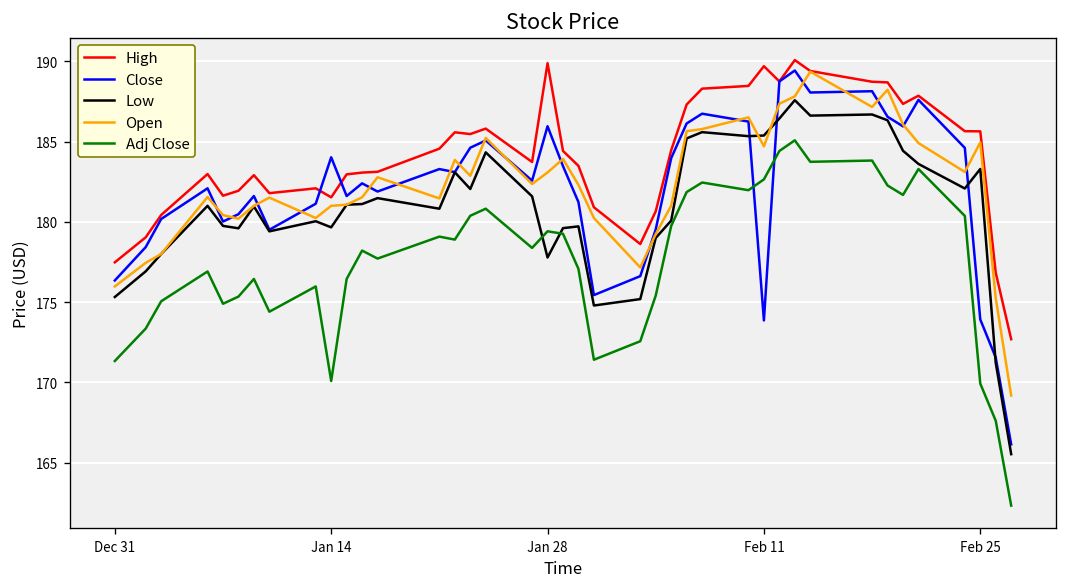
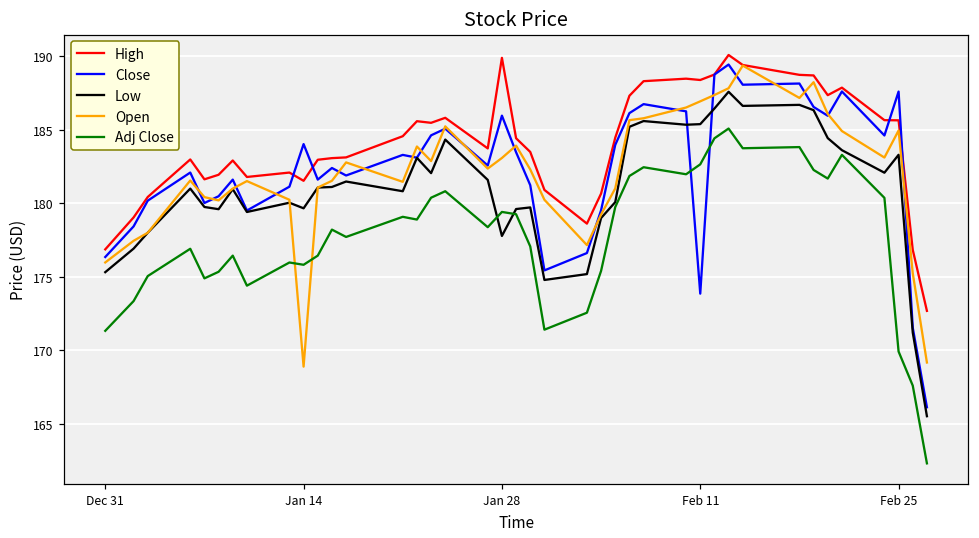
  {
    "High": {
-     "Dec 31": 177.5,
+     "Dec 31": 176.9,
      "Jan 14": 181.5,
      "Jan 28": 189.9,
-     "Feb 11": 189.7,
+     "Feb 11": 188.4,
      "Feb 25": 185.6
    },
    "Close": {
      "Dec 31": 176.4,
      "Jan 14": 184.0,
      "Jan 28": 186.0,
      "Feb 11": 173.9,
-     "Feb 25": 173.9
+     "Feb 25": 187.6
    },
    "Low": {
      "Dec 31": 175.3,
      "Jan 14": 179.7,
      "Jan 28": 177.8,
      "Feb 11": 185.4,
      "Feb 25": 183.3
    },
    "Open": {
      "Dec 31": 176.0,
-     "Jan 14": 181.0,
+     "Jan 14": 168.9,
      "Jan 28": 183.1,
-     "Feb 11": 184.7,
+     "Feb 11": 186.9,
      "Feb 25": 184.9
    },
    "Adj Close": {
      "Dec 31": 171.3,
-     "Jan 14": 170.1,
+     "Jan 14": 175.8,
      "Jan 28": 179.4,
      "Feb 11": 182.6,
      "Feb 25": 169.9
    }
  }
